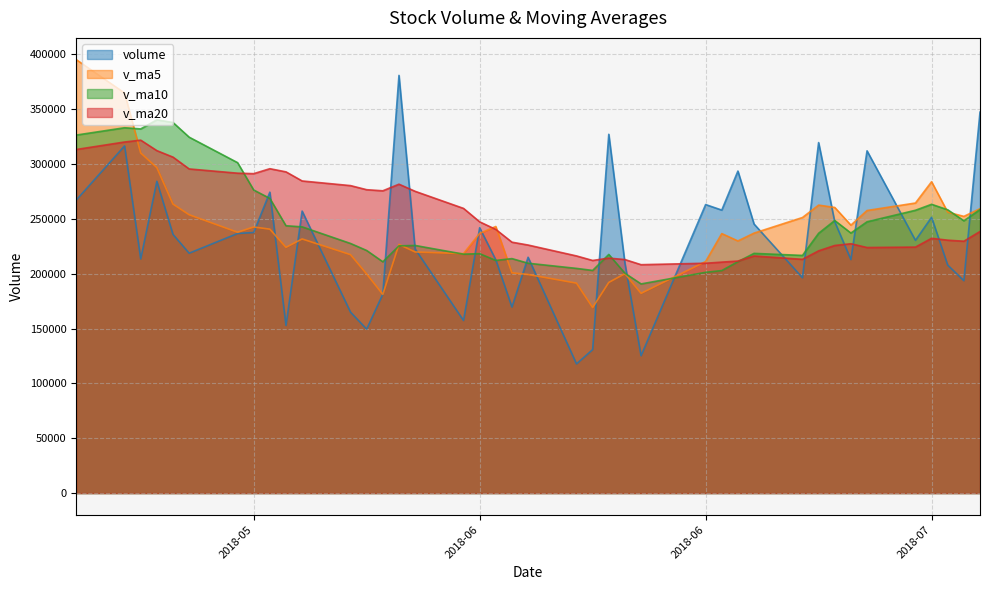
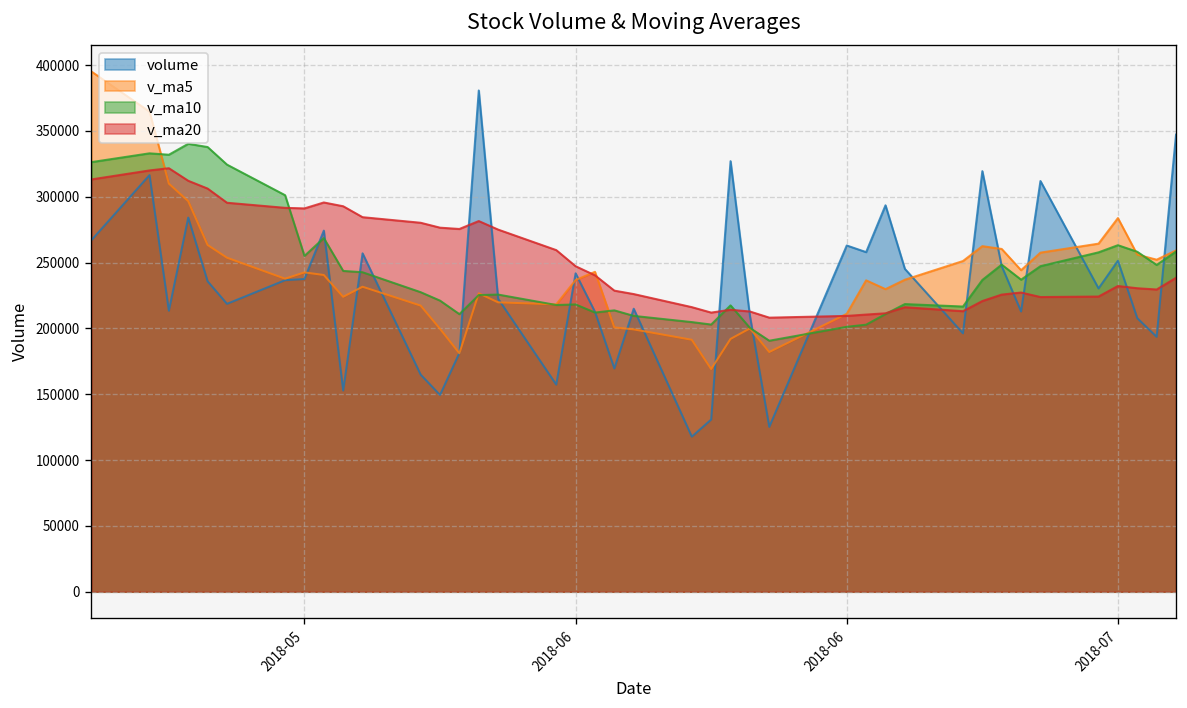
  {
    "volume": {
      "2018-05": 238000,
      "2018-07": 251000
    },
    "v_ma5": {
      "2018-05": 243000,
      "2018-07": 284000
    },
    "v_ma10": {
-     "2018-05": 276000,
+     "2018-05": 255000,
      "2018-07": 263000
    },
    "v_ma20": {
      "2018-05": 291000,
      "2018-07": 232000
    }
  }
